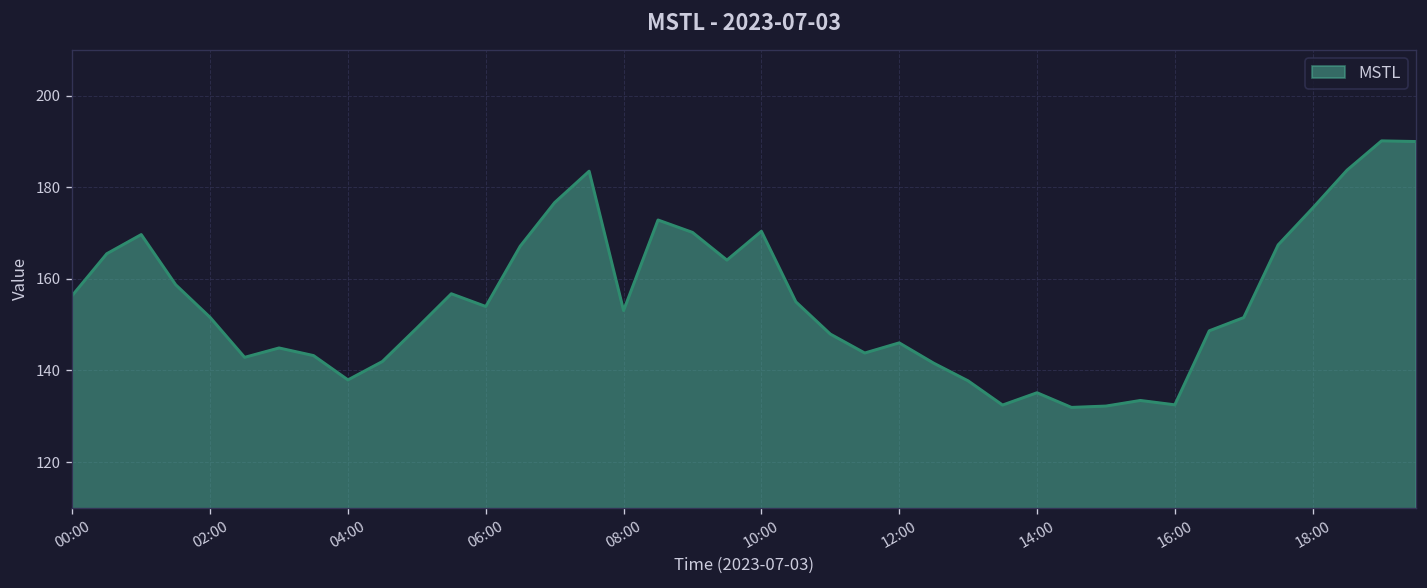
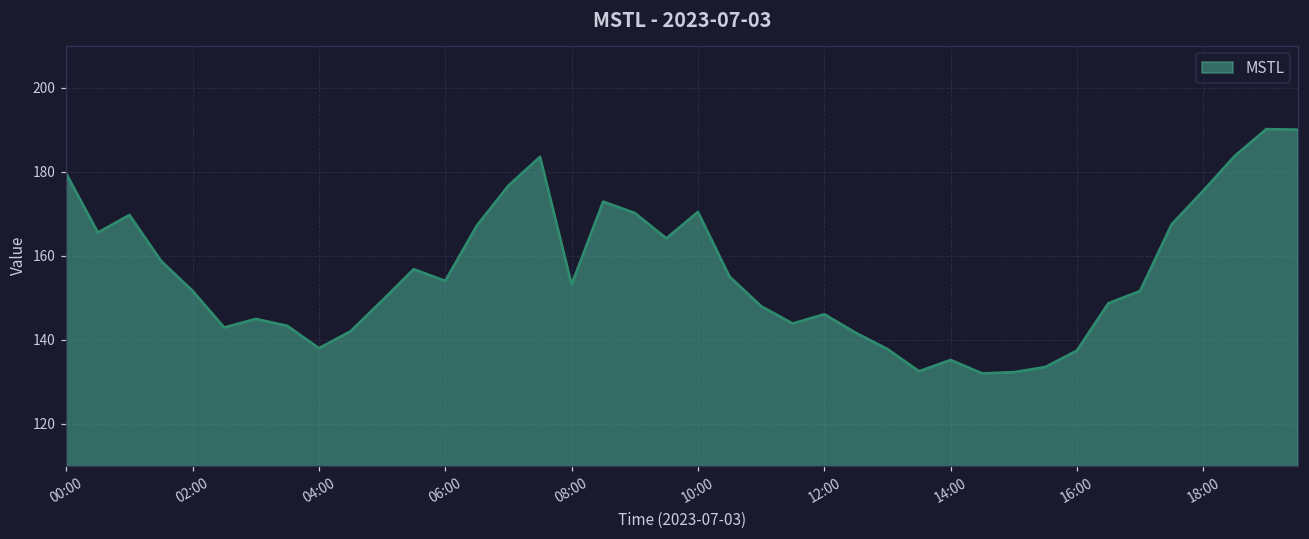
  {
-   "00:00": 156,
+   "00:00": 180,
    "02:00": 152,
    "04:00": 138,
    "06:00": 154,
    "08:00": 153,
    "10:00": 170,
    "12:00": 146,
    "14:00": 135,
-   "16:00": 133,
+   "16:00": 137,
    "18:00": 175
  }
